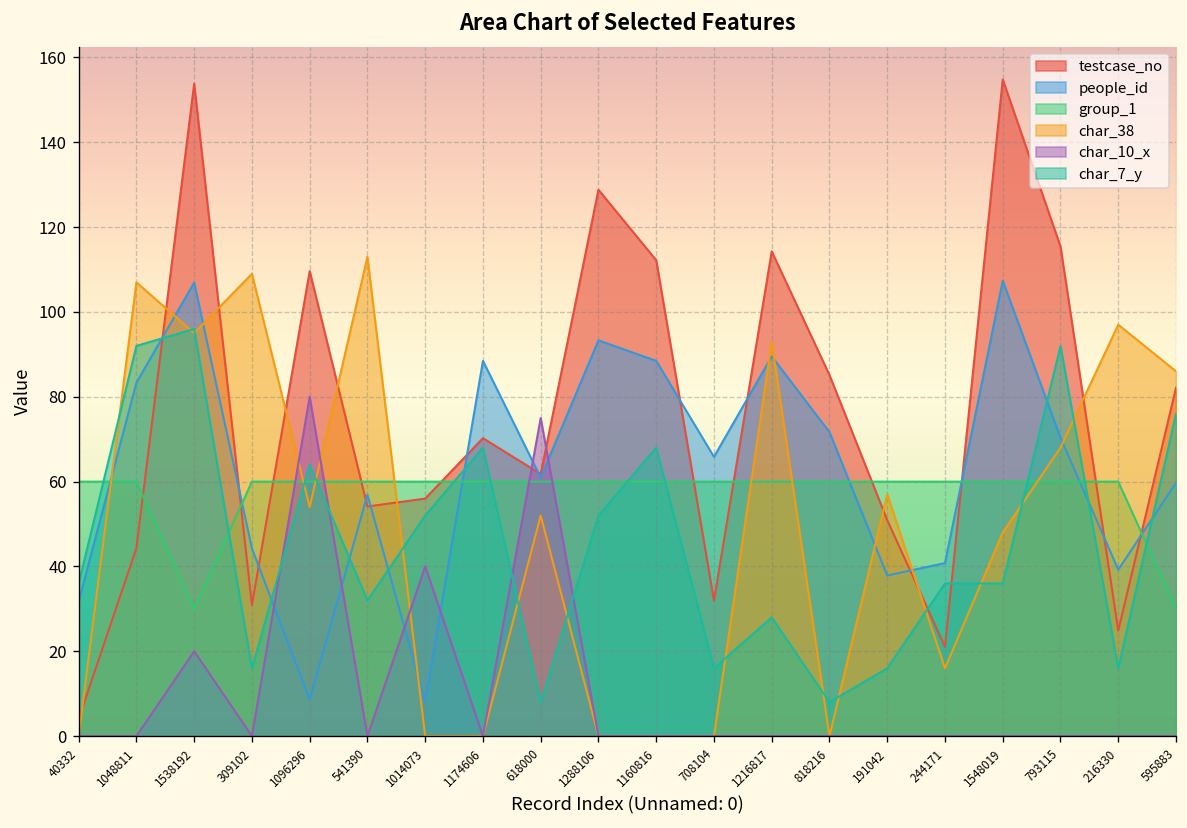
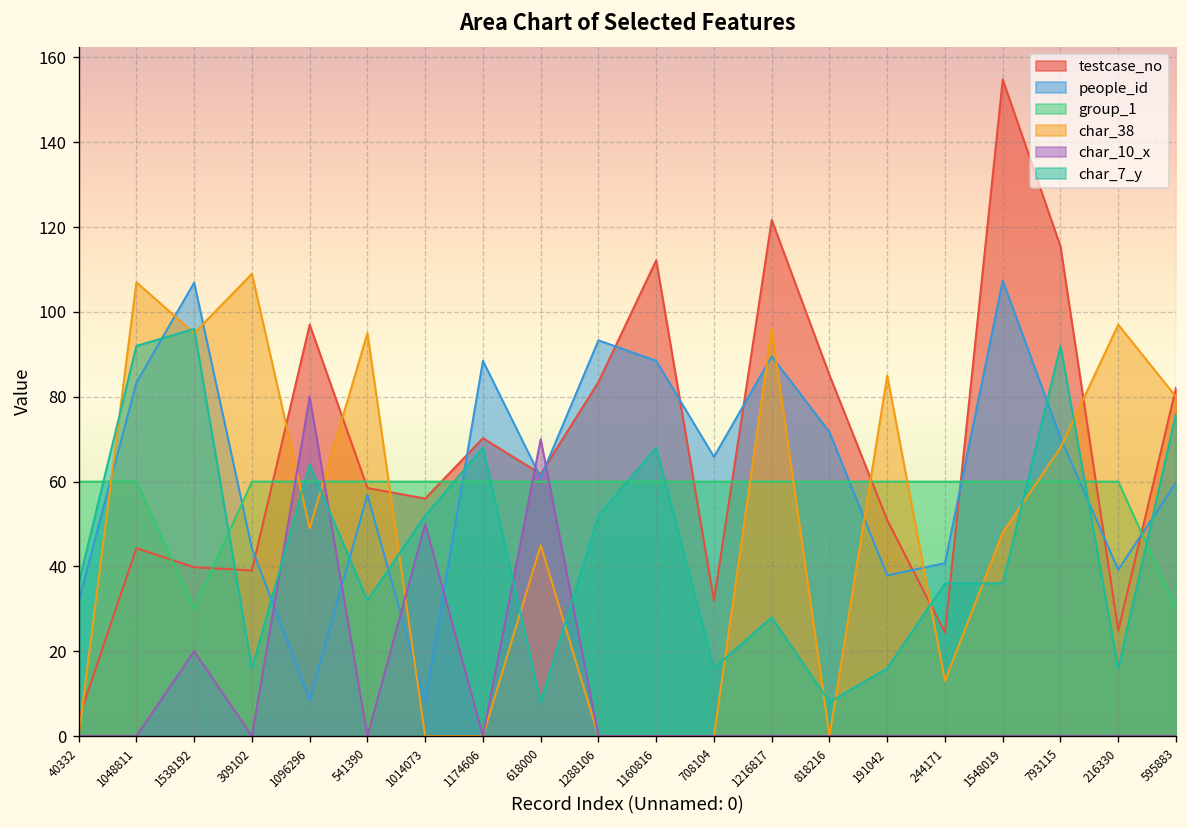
  {
    "testcase_no": {
      "40332": 4,
      "1048811": 44,
-     "1538192": 154,
-     "309102": 31,
-     "1096296": 110,
-     "541390": 54,
+     "1538192": 40,
+     "309102": 39,
+     "1096296": 97,
+     "541390": 58,
      "1014073": 56,
      "1174606": 70,
      "618000": 62,
-     "1288106": 129,
+     "1288106": 83,
      "1160816": 112,
      "708104": 32,
-     "1216817": 114,
+     "1216817": 122,
      "818216": 85,
      "191042": 51,
-     "244171": 21,
+     "244171": 24,
      "1548019": 155,
      "793115": 115,
      "216330": 25,
      "595883": 82
    },
    "char_38": {
      "1048811": 107,
      "1538192": 95,
      "309102": 109,
-     "1096296": 54,
-     "541390": 113,
+     "1096296": 49,
+     "541390": 95,
      "1014073": 0,
-     "618000": 52,
-     "1216817": 93,
-     "191042": 57,
-     "244171": 16,
+     "618000": 45,
+     "1216817": 96,
+     "191042": 85,
+     "244171": 13,
      "1548019": 48,
      "793115": 68,
      "216330": 97,
-     "595883": 86
+     "595883": 80
    },
    "char_10_x": {
      "1048811": 0,
      "1538192": 20,
      "309102": 0,
      "1096296": 80,
      "541390": 0,
-     "1014073": 40,
-     "618000": 75,
+     "1014073": 50,
+     "618000": 70,
      "1216817": 0,
      "191042": 0,
      "244171": 0,
      "1548019": 0,
      "793115": 0,
      "216330": 0,
      "595883": 0
    }
  }
